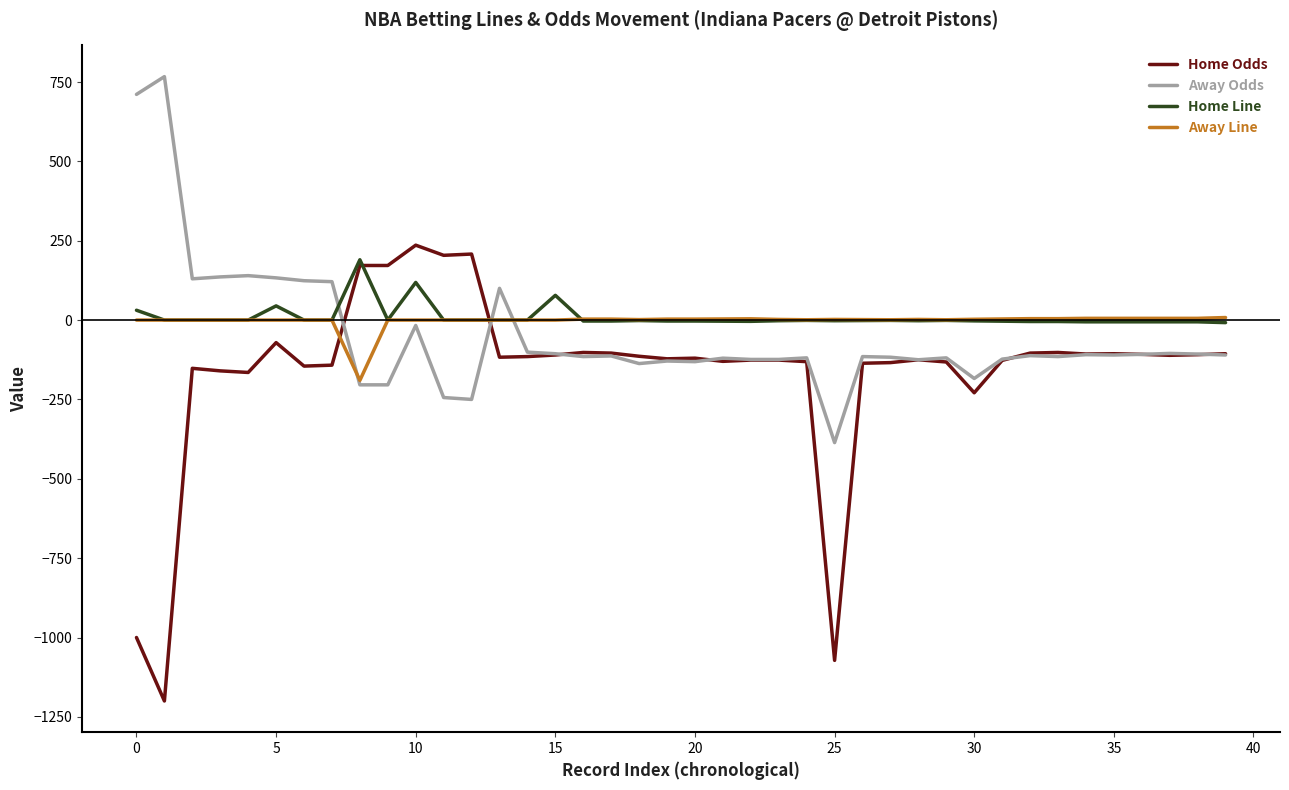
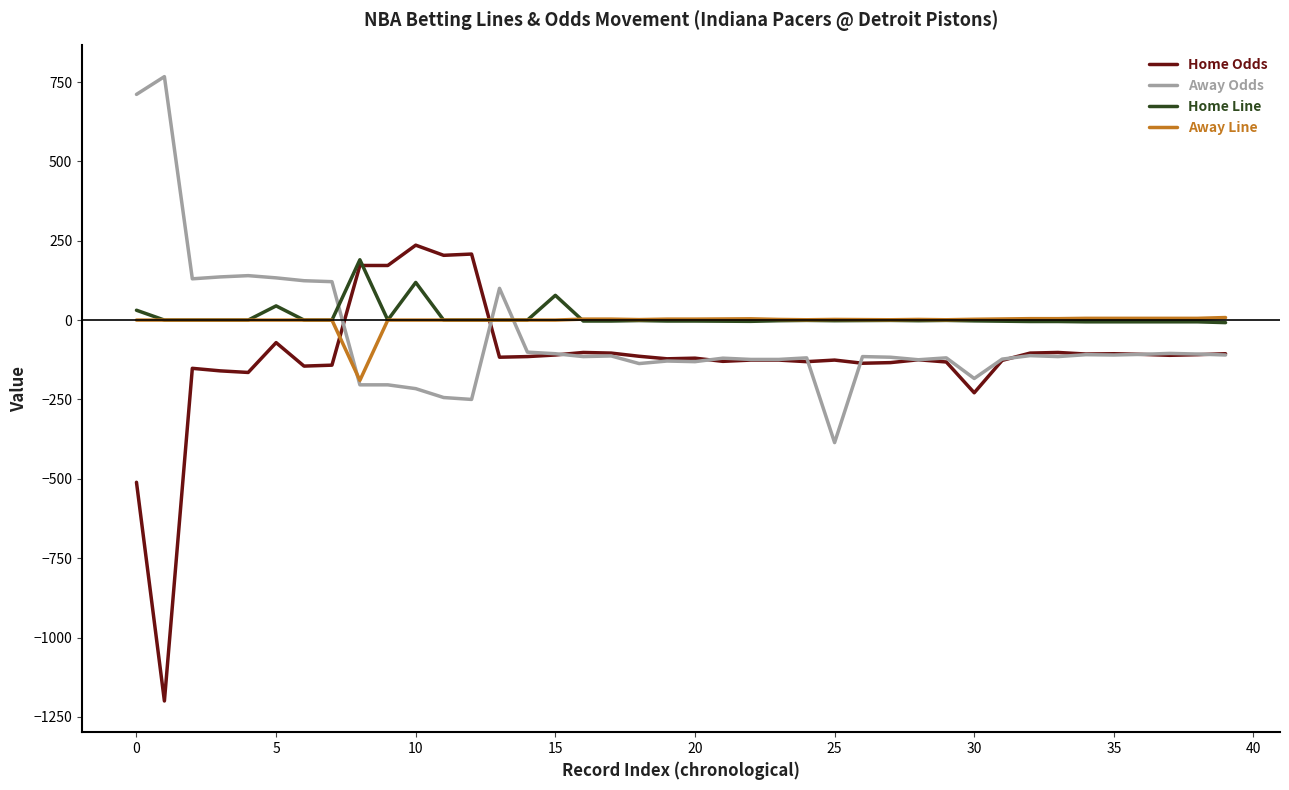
  {
    "Home Odds": {
-     "0": -1000,
+     "0": -510,
      "5": -70,
      "10": 240,
      "20": -120,
-     "25": -1070,
+     "25": -130,
      "30": -230
    },
    "Away Odds": {
      "0": 710,
      "5": 130,
-     "10": -20,
+     "10": -220,
      "20": -130,
      "25": -390,
      "30": -180
    },
    "Home Line": {
      "0": 30,
      "5": 40,
      "10": 120,
      "15": 80,
      "35": -10
    },
    "Away Line": {
      "0": 0,
      "5": 0,
      "10": 0,
      "15": 0,
      "35": 10
    }
  }
